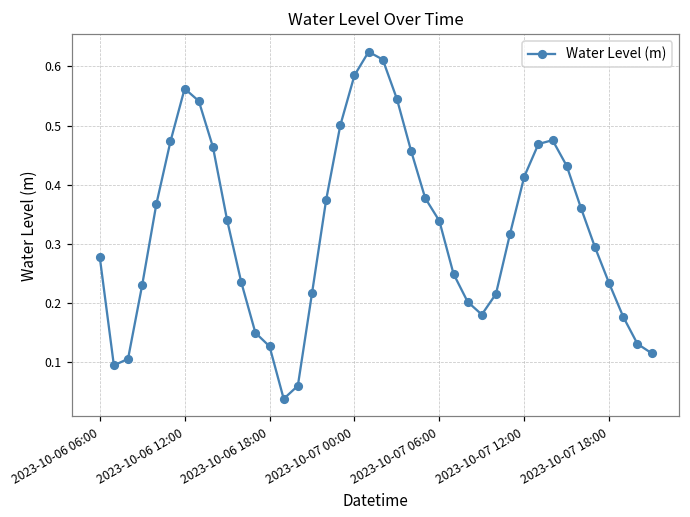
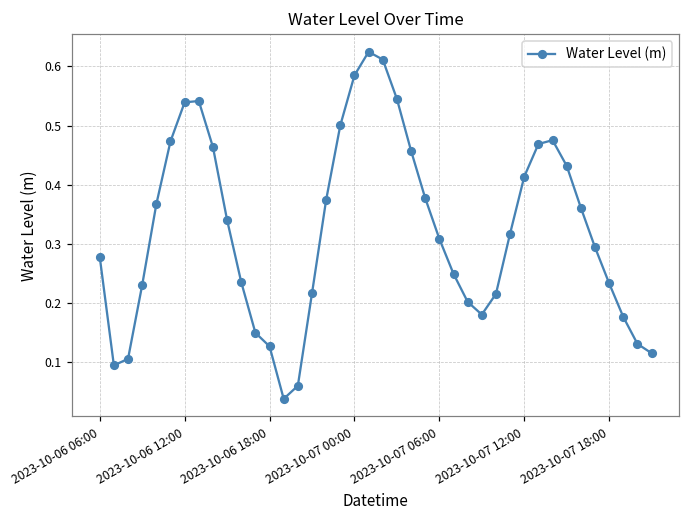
  {
    "2023-10-06 06:00": 0.28,
-   "2023-10-06 12:00": 0.56,
+   "2023-10-06 12:00": 0.54,
    "2023-10-06 18:00": 0.13,
    "2023-10-07 00:00": 0.58,
-   "2023-10-07 06:00": 0.34,
+   "2023-10-07 06:00": 0.31,
    "2023-10-07 12:00": 0.41,
    "2023-10-07 18:00": 0.23
  }
